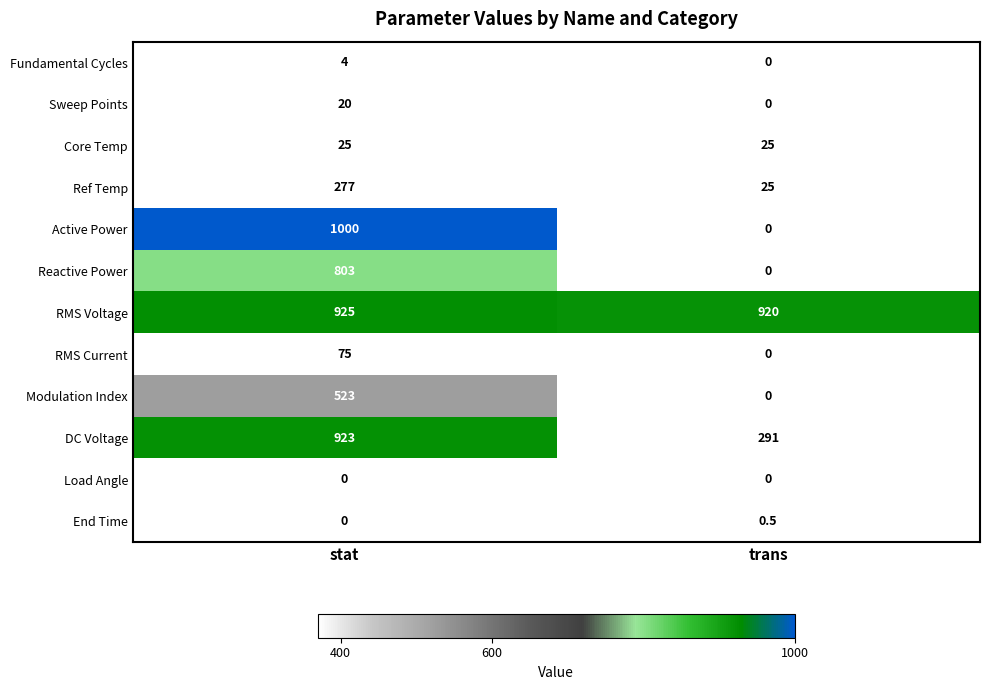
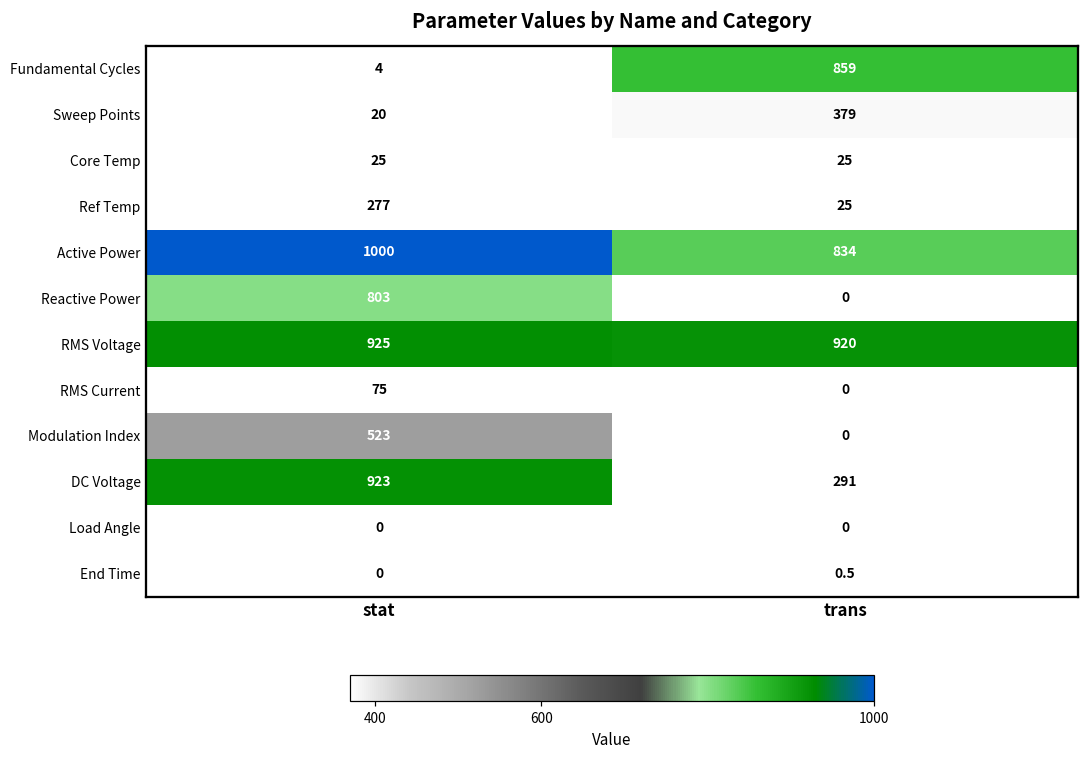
  {
    "Fundamental Cycles": {
      "stat": 4,
-     "trans": 0
+     "trans": 859
    },
    "Sweep Points": {
      "stat": 20,
-     "trans": 0
+     "trans": 379
    },
    "Core Temp": {
      "stat": 25,
      "trans": 25
    },
    "Ref Temp": {
      "stat": 277,
      "trans": 25
    },
    "Active Power": {
      "stat": 1000,
-     "trans": 0
+     "trans": 834
    },
    "Reactive Power": {
      "stat": 803,
      "trans": 0
    },
    "RMS Voltage": {
      "stat": 925,
      "trans": 920
    },
    "RMS Current": {
      "stat": 75,
      "trans": 0
    },
    "Modulation Index": {
      "stat": 523,
      "trans": 0
    },
    "DC Voltage": {
      "stat": 923,
      "trans": 291
    },
    "Load Angle": {
      "stat": 0,
      "trans": 0
    },
    "End Time": {
      "stat": 0,
      "trans": 0.5
    }
  }
